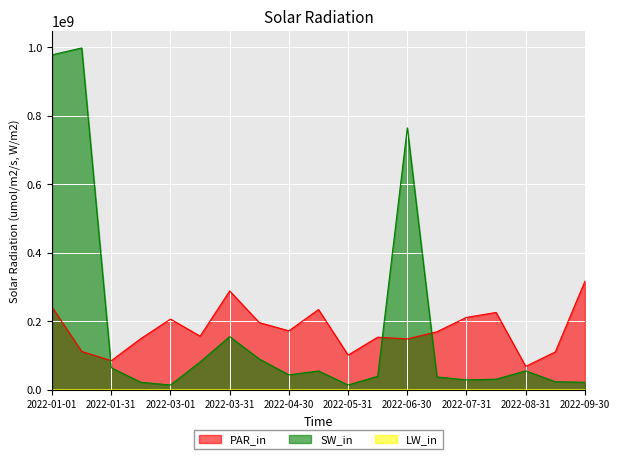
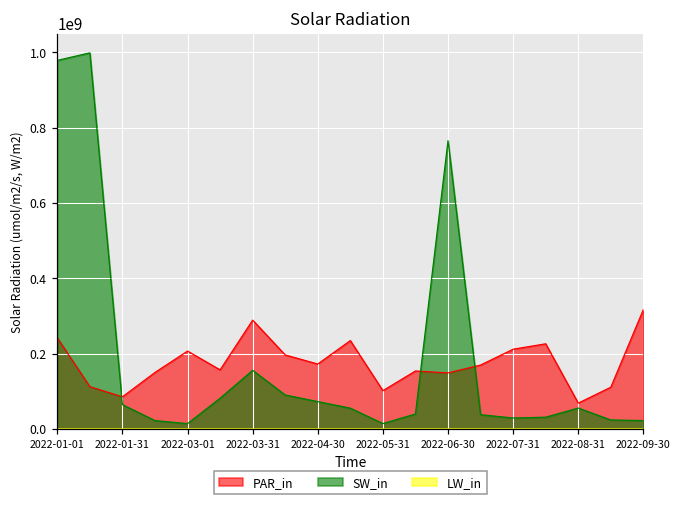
  {
    "PAR_in": {
      "2022-01-01": 240000000,
      "2022-01-31": 90000000,
      "2022-03-01": 210000000,
      "2022-03-31": 290000000,
      "2022-04-30": 170000000,
      "2022-05-31": 100000000,
      "2022-06-30": 150000000,
      "2022-07-31": 210000000,
      "2022-08-31": 70000000,
      "2022-09-30": 320000000
    },
    "SW_in": {
      "2022-01-01": 980000000,
      "2022-01-31": 60000000,
      "2022-03-01": 10000000,
      "2022-03-31": 160000000,
-     "2022-04-30": 40000000,
+     "2022-04-30": 70000000,
      "2022-05-31": 10000000,
      "2022-06-30": 770000000,
      "2022-07-31": 30000000,
      "2022-08-31": 60000000,
      "2022-09-30": 20000000
    },
    "LW_in": {
      "2022-01-01": 0,
      "2022-01-31": 0,
      "2022-03-01": 0,
      "2022-03-31": 0,
      "2022-04-30": 0,
      "2022-05-31": 0,
      "2022-06-30": 0,
      "2022-07-31": 0,
      "2022-08-31": 0,
      "2022-09-30": 0
    }
  }
